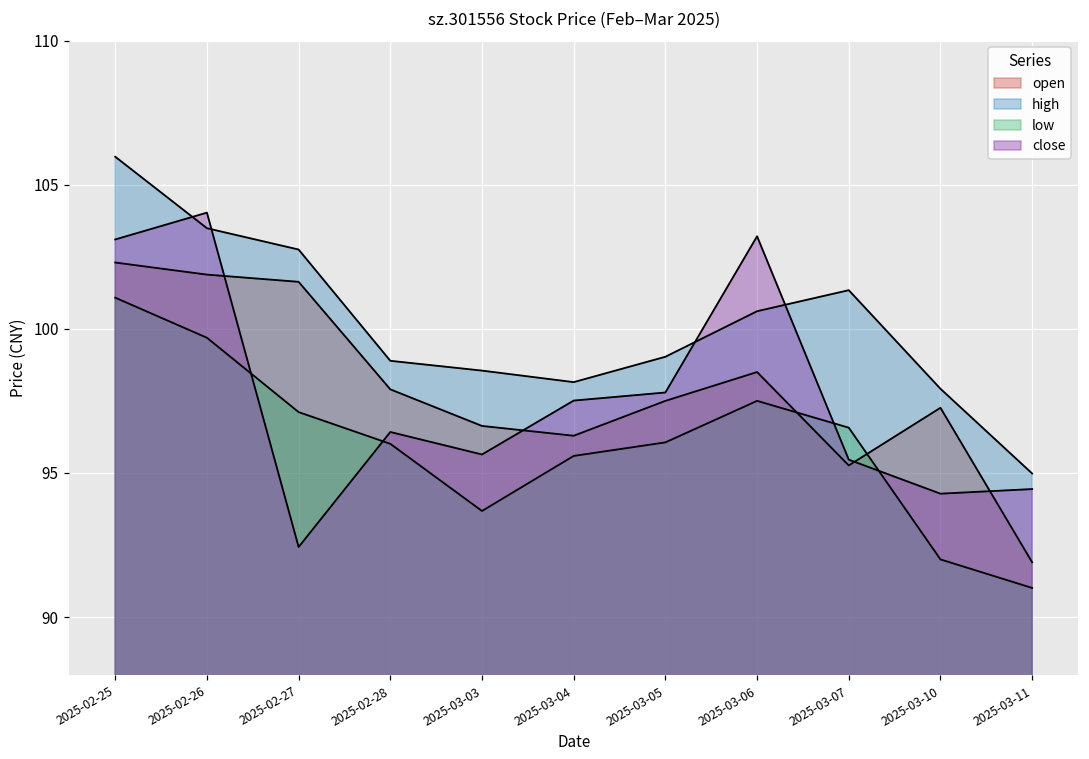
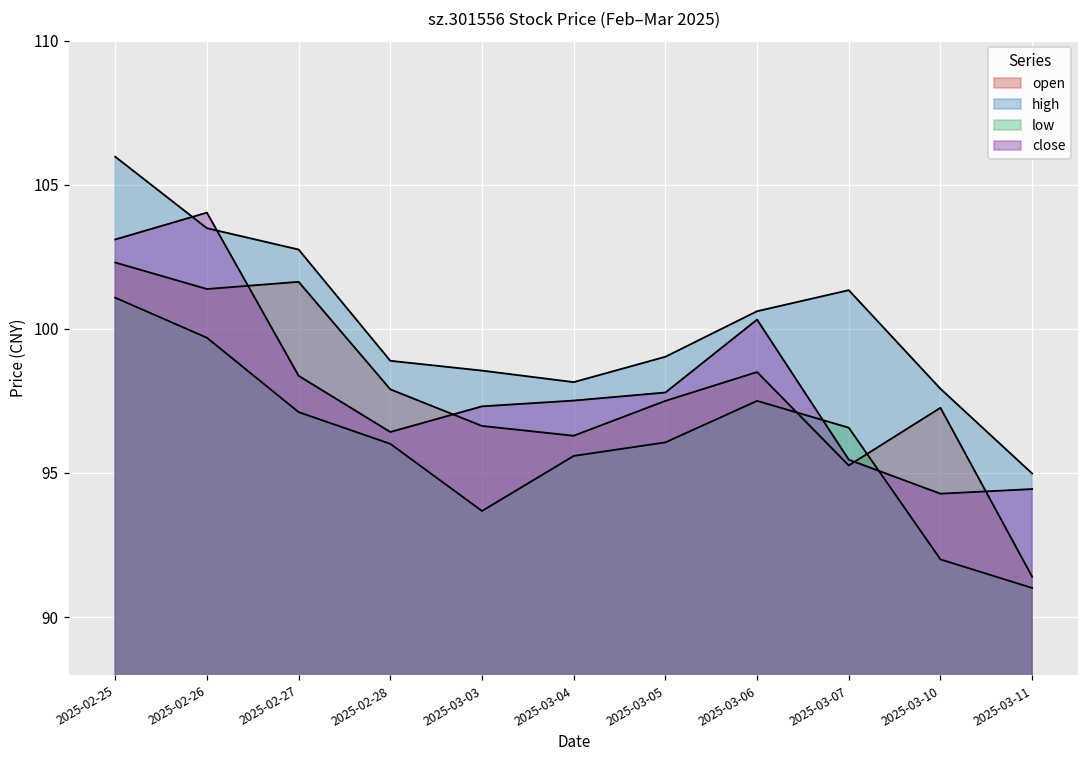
  {
    "open": {
      "2025-02-25": 102.3,
-     "2025-02-26": 101.9,
+     "2025-02-26": 101.4,
      "2025-02-27": 101.6,
      "2025-02-28": 97.9,
      "2025-03-03": 96.6,
      "2025-03-04": 96.3,
      "2025-03-05": 97.5,
      "2025-03-06": 98.5,
      "2025-03-07": 95.3,
      "2025-03-10": 97.3,
-     "2025-03-11": 91.9
+     "2025-03-11": 91.4
    },
    "close": {
      "2025-02-25": 103.1,
      "2025-02-26": 104.0,
-     "2025-02-27": 92.4,
+     "2025-02-27": 98.4,
      "2025-02-28": 96.4,
-     "2025-03-03": 95.6,
+     "2025-03-03": 97.3,
      "2025-03-04": 97.5,
      "2025-03-05": 97.8,
-     "2025-03-06": 103.2,
+     "2025-03-06": 100.3,
      "2025-03-07": 95.5,
      "2025-03-10": 94.3,
      "2025-03-11": 94.4
    }
  }
